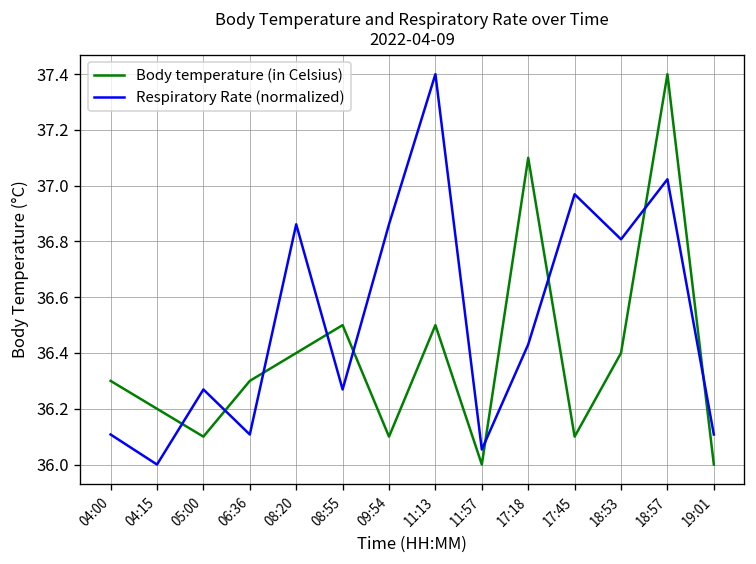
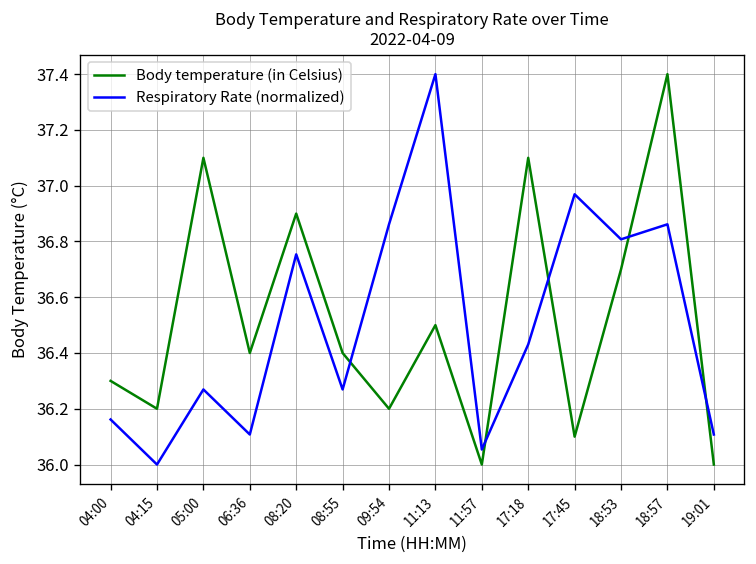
  {
    "Body temperature (in Celsius)": {
      "04:00": 36.3,
      "04:15": 36.2,
-     "05:00": 36.1,
-     "06:36": 36.3,
-     "08:20": 36.4,
-     "08:55": 36.5,
-     "09:54": 36.1,
+     "05:00": 37.1,
+     "06:36": 36.4,
+     "08:20": 36.9,
+     "08:55": 36.4,
+     "09:54": 36.2,
      "11:13": 36.5,
      "11:57": 36.0,
      "17:18": 37.1,
      "17:45": 36.1,
-     "18:53": 36.4,
+     "18:53": 36.7,
      "18:57": 37.4,
      "19:01": 36.0
    },
    "Respiratory Rate (normalized)": {
-     "04:00": 36.11,
+     "04:00": 36.16,
      "04:15": 36.00,
      "05:00": 36.27,
      "06:36": 36.11,
-     "08:20": 36.86,
+     "08:20": 36.75,
      "08:55": 36.27,
      "09:54": 36.86,
      "11:13": 37.40,
      "11:57": 36.05,
      "17:18": 36.43,
      "17:45": 36.97,
      "18:53": 36.81,
-     "18:57": 37.02,
+     "18:57": 36.86,
      "19:01": 36.11
    }
  }
